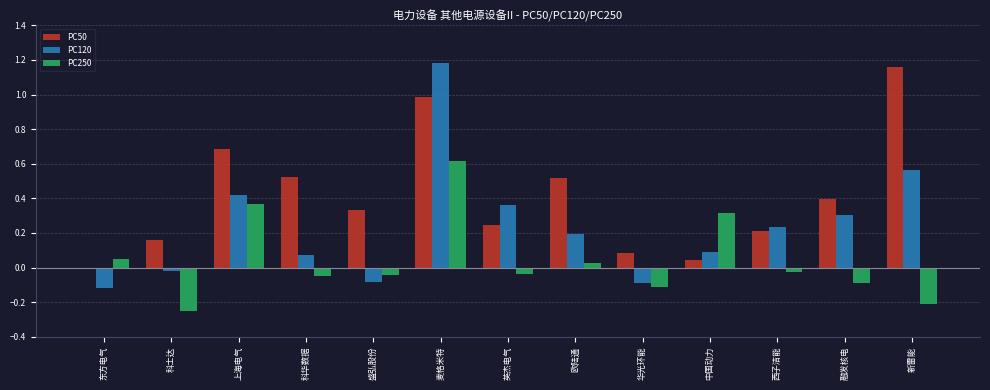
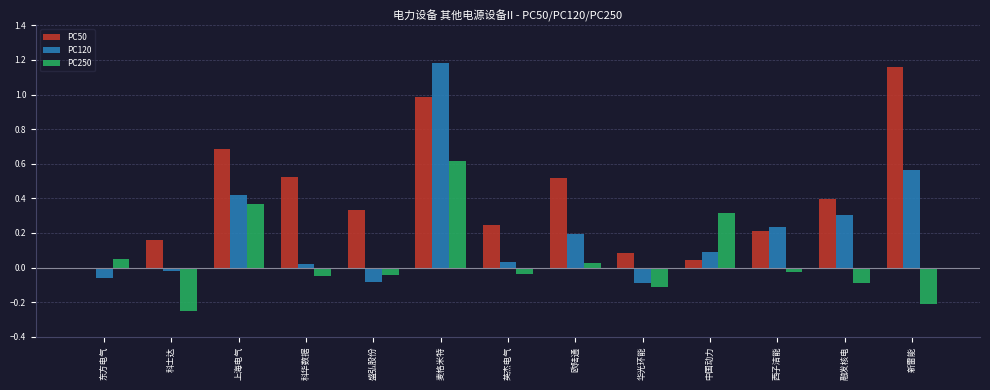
  {
    "PC50": {
      "科士达": 0.16,
      "上海电气": 0.69,
      "科华数据": 0.52,
      "盛弘股份": 0.33,
      "麦格米特": 0.98,
      "英杰电气": 0.25,
      "欧陆通": 0.52,
      "华光环能": 0.08,
      "中国动力": 0.04,
      "西子洁能": 0.21,
      "融发核电": 0.40,
      "新雷能": 1.16
    },
    "PC120": {
-     "东方电气": -0.12,
+     "东方电气": -0.06,
      "科士达": -0.02,
      "上海电气": 0.42,
-     "科华数据": 0.07,
+     "科华数据": 0.02,
      "盛弘股份": -0.09,
      "麦格米特": 1.18,
-     "英杰电气": 0.36,
+     "英杰电气": 0.03,
      "欧陆通": 0.20,
      "华光环能": -0.09,
      "中国动力": 0.09,
      "西子洁能": 0.23,
      "融发核电": 0.30,
      "新雷能": 0.57
    },
    "PC250": {
      "东方电气": 0.05,
      "科士达": -0.25,
      "上海电气": 0.37,
      "科华数据": -0.05,
      "盛弘股份": -0.05,
      "麦格米特": 0.62,
      "英杰电气": -0.04,
      "欧陆通": 0.03,
      "华光环能": -0.11,
      "中国动力": 0.31,
      "西子洁能": -0.03,
      "融发核电": -0.09,
      "新雷能": -0.21
    }
  }
